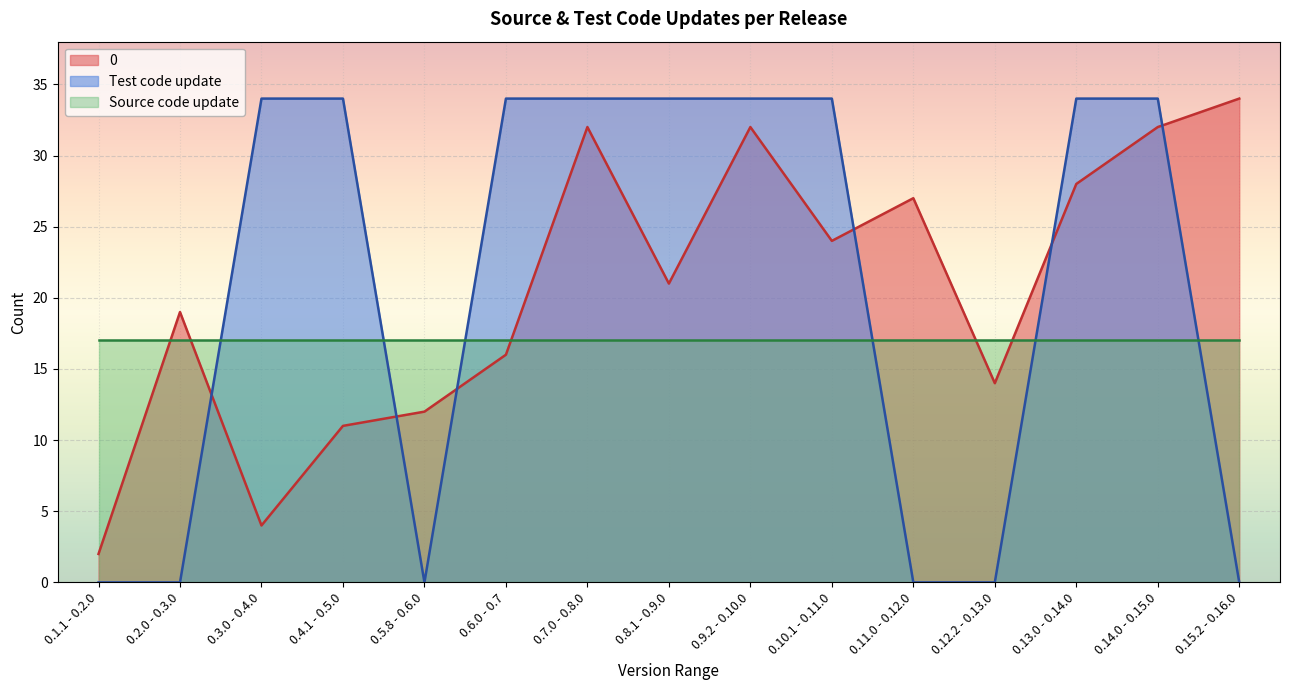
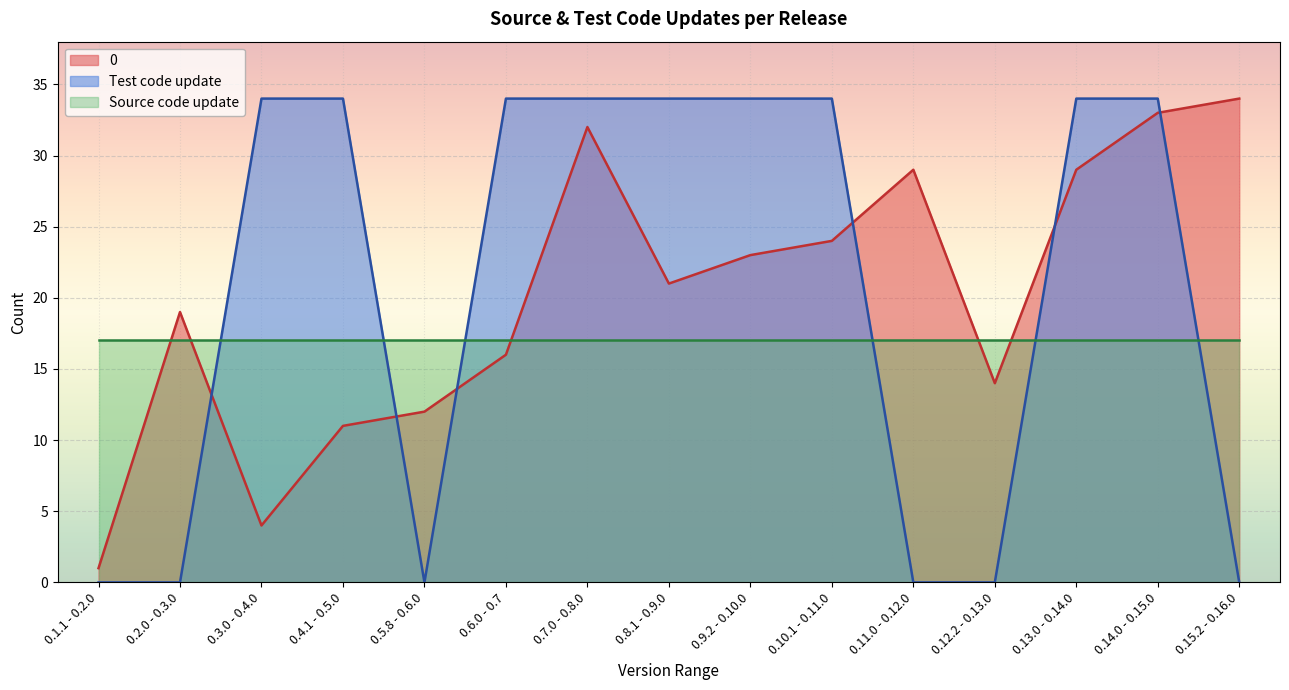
  {
    "0": {
-     "0.1.1 - 0.2.0": 2,
+     "0.1.1 - 0.2.0": 1,
      "0.2.0 - 0.3.0": 19,
      "0.3.0 - 0.4.0": 4,
      "0.4.1 - 0.5.0": 11,
      "0.5.8 - 0.6.0": 12,
      "0.6.0 - 0.7": 16,
      "0.7.0 - 0.8.0": 32,
      "0.8.1 - 0.9.0": 21,
-     "0.9.2 - 0.10.0": 32,
+     "0.9.2 - 0.10.0": 23,
      "0.10.1 - 0.11.0": 24,
-     "0.11.0 - 0.12.0": 27,
+     "0.11.0 - 0.12.0": 29,
      "0.12.2 - 0.13.0": 14,
-     "0.13.0 - 0.14.0": 28,
-     "0.14.0 - 0.15.0": 32,
+     "0.13.0 - 0.14.0": 29,
+     "0.14.0 - 0.15.0": 33,
      "0.15.2 - 0.16.0": 34
    },
    "Test code update": {
      "0.1.1 - 0.2.0": 0,
      "0.2.0 - 0.3.0": 0,
      "0.3.0 - 0.4.0": 34,
      "0.4.1 - 0.5.0": 34,
      "0.5.8 - 0.6.0": 0,
      "0.6.0 - 0.7": 34,
      "0.7.0 - 0.8.0": 34,
      "0.8.1 - 0.9.0": 34,
      "0.9.2 - 0.10.0": 34,
      "0.10.1 - 0.11.0": 34,
      "0.11.0 - 0.12.0": 0,
      "0.12.2 - 0.13.0": 0,
      "0.13.0 - 0.14.0": 34,
      "0.14.0 - 0.15.0": 34,
      "0.15.2 - 0.16.0": 0
    },
    "Source code update": {
      "0.1.1 - 0.2.0": 17,
      "0.2.0 - 0.3.0": 17,
      "0.3.0 - 0.4.0": 17,
      "0.4.1 - 0.5.0": 17,
      "0.5.8 - 0.6.0": 17,
      "0.6.0 - 0.7": 17,
      "0.7.0 - 0.8.0": 17,
      "0.8.1 - 0.9.0": 17,
      "0.9.2 - 0.10.0": 17,
      "0.10.1 - 0.11.0": 17,
      "0.11.0 - 0.12.0": 17,
      "0.12.2 - 0.13.0": 17,
      "0.13.0 - 0.14.0": 17,
      "0.14.0 - 0.15.0": 17,
      "0.15.2 - 0.16.0": 17
    }
  }
